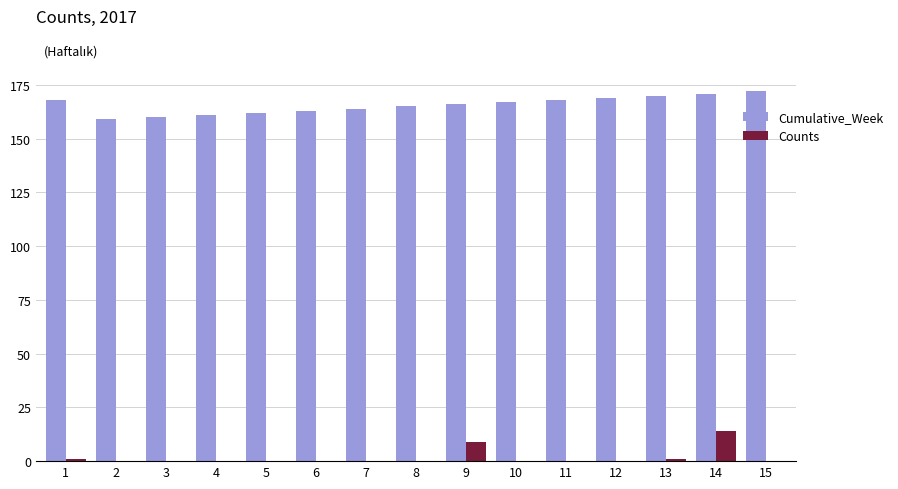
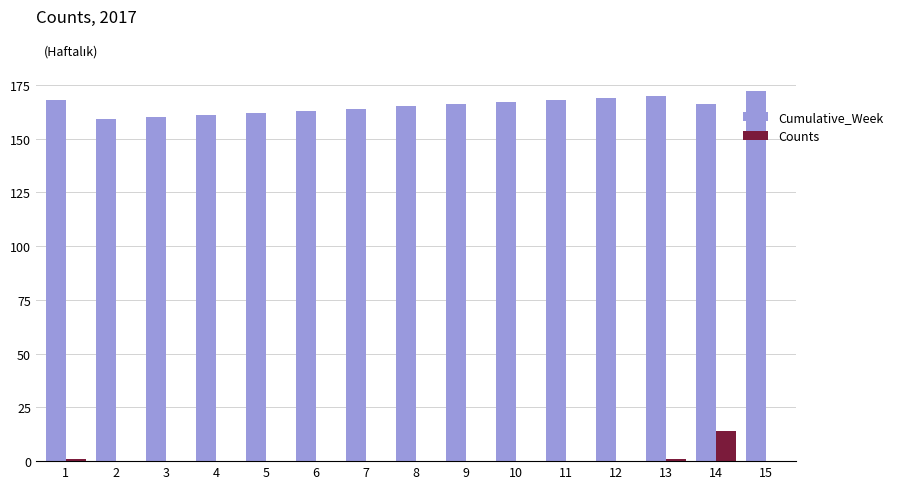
  {
    "Cumulative_Week": {
      "1": 168,
      "2": 159,
      "3": 160,
      "4": 161,
      "5": 162,
      "6": 163,
      "7": 164,
      "8": 165,
      "9": 166,
      "10": 167,
      "11": 168,
      "12": 169,
      "13": 170,
-     "14": 171,
+     "14": 166,
      "15": 172
    },
    "Counts": {
      "2": 0,
      "3": 0,
      "4": 0,
      "5": 0,
      "6": 0,
      "7": 0,
      "8": 0,
-     "9": 9,
+     "9": 0,
      "10": 0,
      "11": 0,
      "12": 0,
      "14": 14,
      "15": 0
    }
  }
